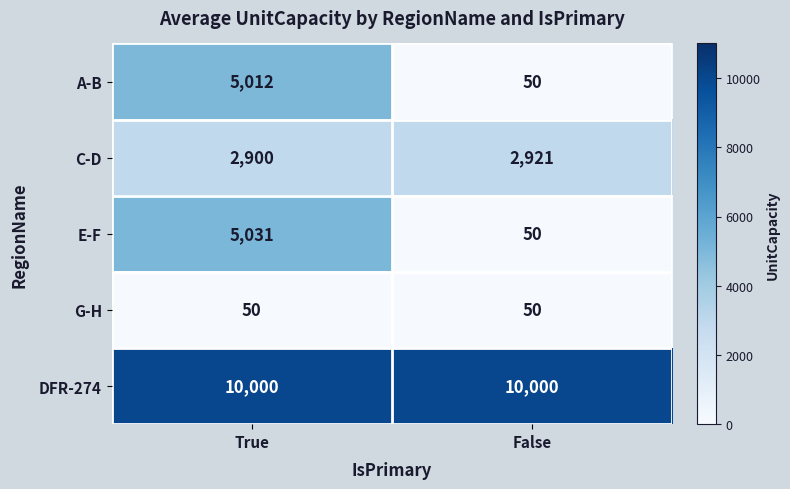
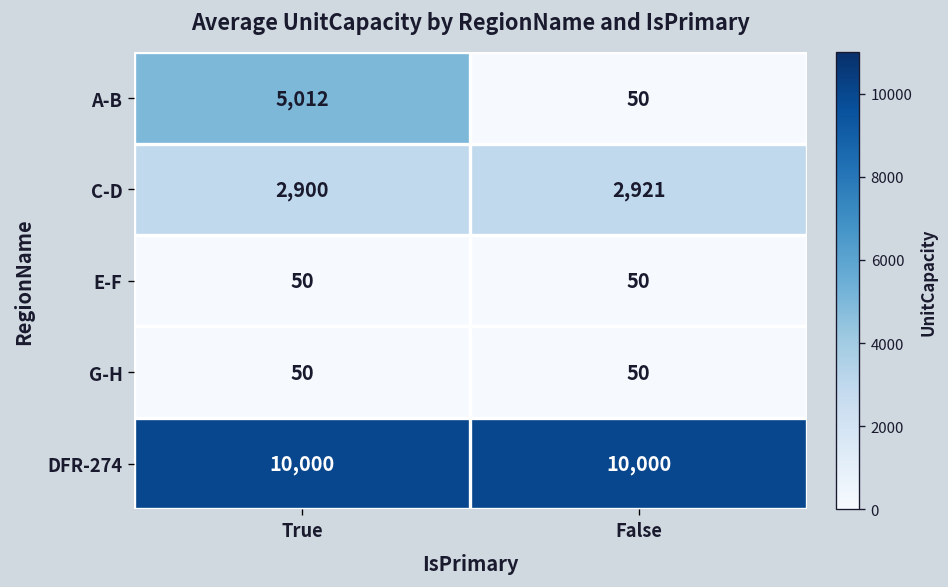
  {
    "E-F": {
-     "True": "5,031"
+     "True": "50"
    }
  }
